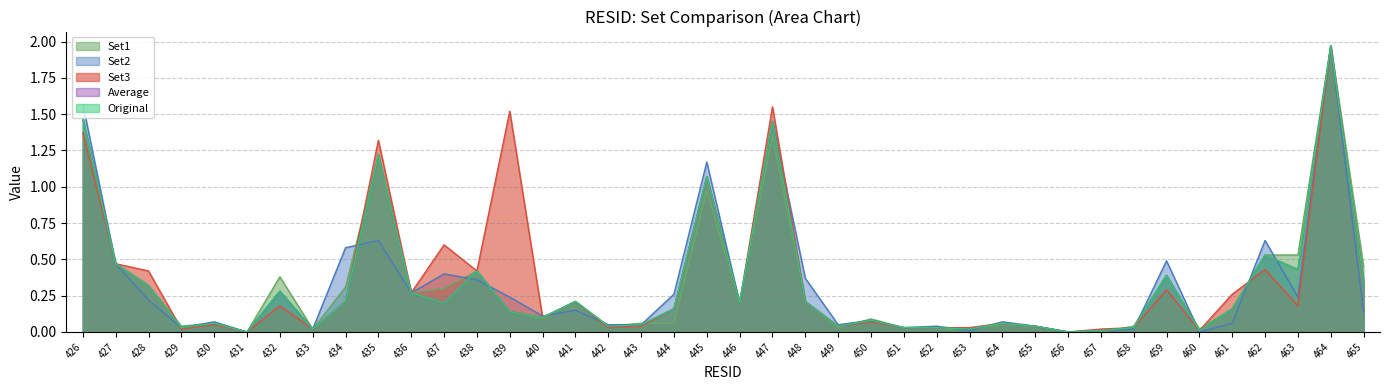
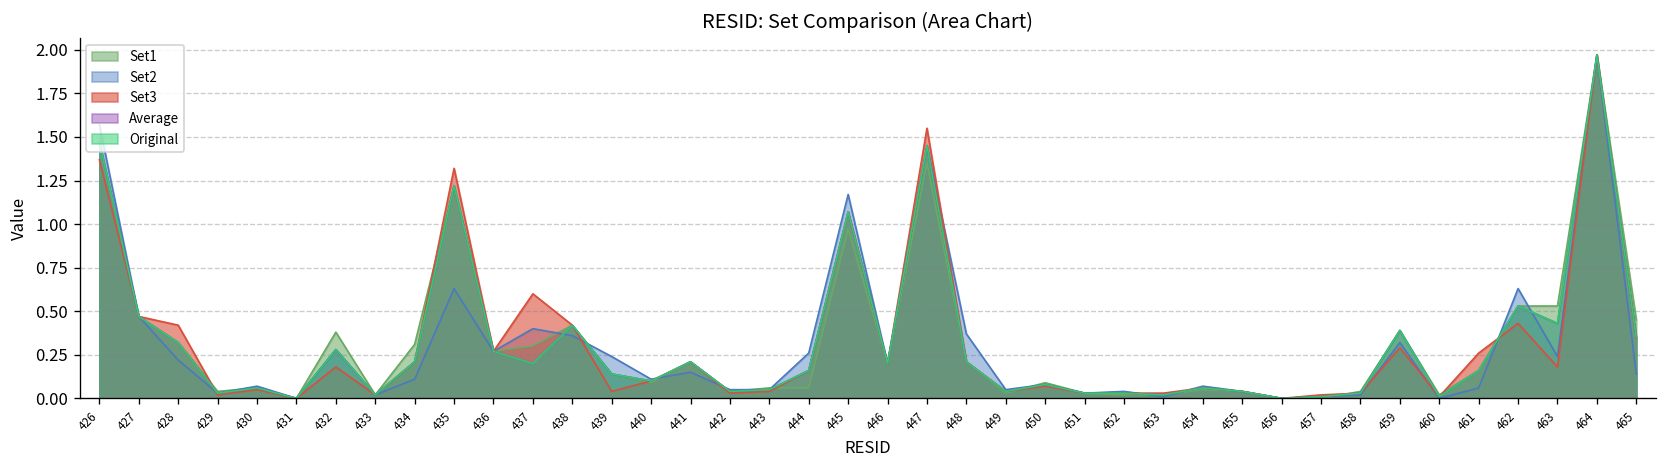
  {
    "Set2": {
      "428": 0.22,
-     "434": 0.58,
+     "434": 0.11,
      "435": 0.63,
      "437": 0.40,
      "438": 0.36,
      "439": 0.24,
      "441": 0.15,
      "444": 0.26,
      "445": 1.17,
      "448": 0.37,
-     "459": 0.49,
+     "459": 0.32,
      "461": 0.06,
      "462": 0.63,
      "463": 0.24,
      "465": 0.14
    },
    "Set3": {
      "426": 1.37,
      "428": 0.42,
      "432": 0.18,
      "435": 1.32,
      "437": 0.60,
-     "439": 1.52,
+     "439": 0.04,
      "447": 1.55,
      "459": 0.29,
      "461": 0.26,
      "462": 0.43,
      "463": 0.18
    }
  }
